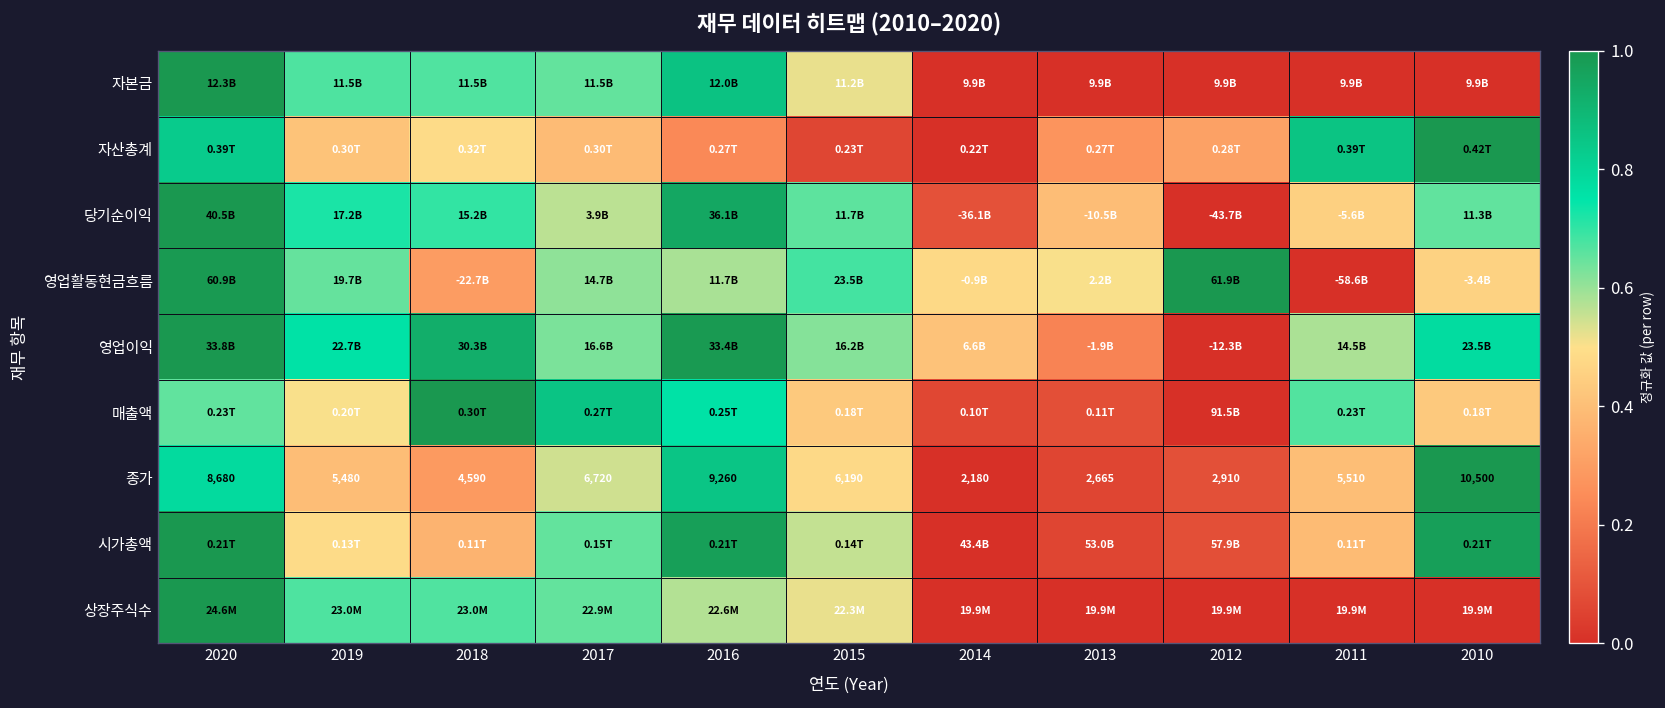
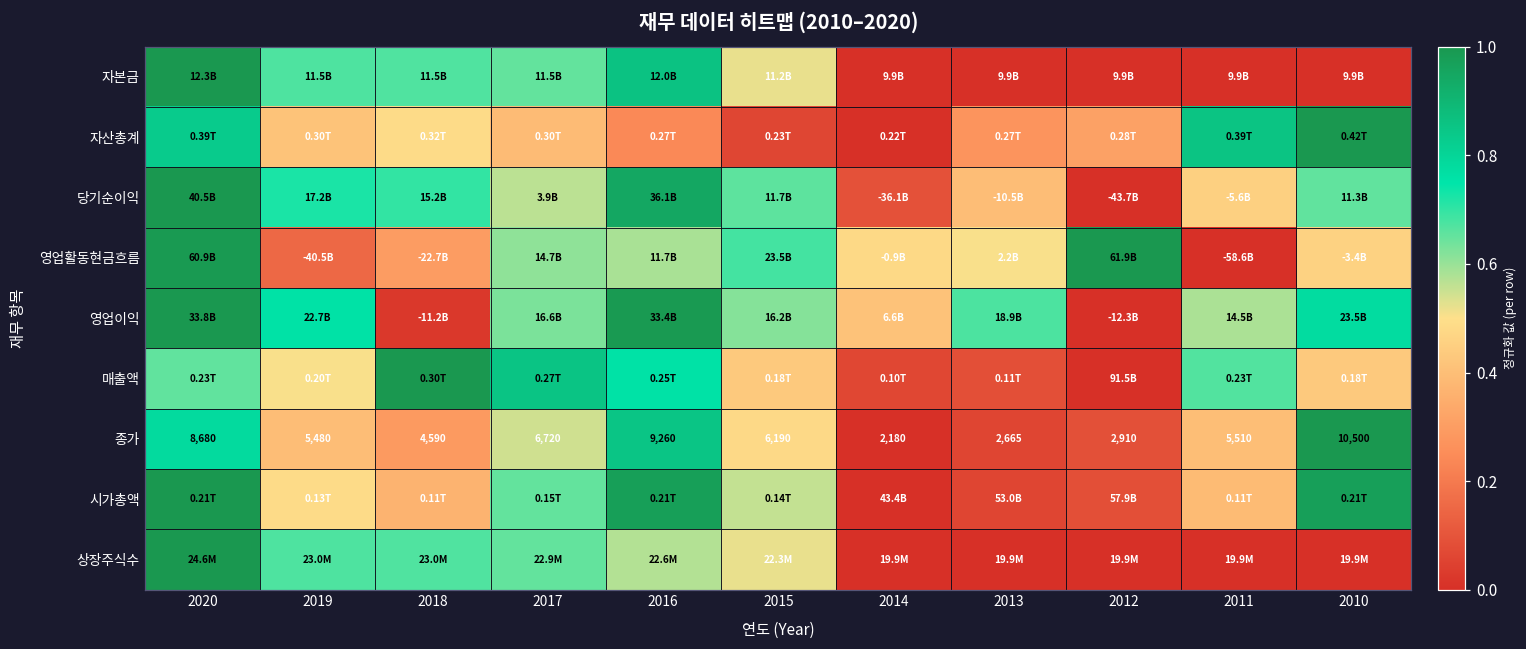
  {
    "자본금": {
      "2020": "12.3B",
      "2019": "11.5B",
      "2018": "11.5B",
      "2017": "11.5B",
      "2016": "12.0B",
      "2015": "11.2B",
      "2014": "9.9B",
      "2013": "9.9B",
      "2012": "9.9B",
      "2011": "9.9B",
      "2010": "9.9B"
    },
    "자산총계": {
      "2020": "0.39T",
      "2019": "0.30T",
      "2018": "0.32T",
      "2017": "0.30T",
      "2016": "0.27T",
      "2015": "0.23T",
      "2014": "0.22T",
      "2013": "0.27T",
      "2012": "0.28T",
      "2011": "0.39T",
      "2010": "0.42T"
    },
    "당기순이익": {
      "2020": "40.5B",
      "2019": "17.2B",
      "2018": "15.2B",
      "2017": "3.9B",
      "2016": "36.1B",
      "2015": "11.7B",
      "2014": "-36.1B",
      "2013": "-10.5B",
      "2012": "-43.7B",
      "2011": "-5.6B",
      "2010": "11.3B"
    },
    "영업활동현금흐름": {
      "2020": "60.9B",
-     "2019": "19.7B",
+     "2019": "-40.5B",
      "2018": "-22.7B",
      "2017": "14.7B",
      "2016": "11.7B",
      "2015": "23.5B",
      "2014": "-0.9B",
      "2013": "2.2B",
      "2012": "61.9B",
      "2011": "-58.6B",
      "2010": "-3.4B"
    },
    "영업이익": {
      "2020": "33.8B",
      "2019": "22.7B",
-     "2018": "30.3B",
+     "2018": "-11.2B",
      "2017": "16.6B",
      "2016": "33.4B",
      "2015": "16.2B",
      "2014": "6.6B",
-     "2013": "-1.9B",
+     "2013": "18.9B",
      "2012": "-12.3B",
      "2011": "14.5B",
      "2010": "23.5B"
    },
    "매출액": {
      "2020": "0.23T",
      "2019": "0.20T",
      "2018": "0.30T",
      "2017": "0.27T",
      "2016": "0.25T",
      "2015": "0.18T",
      "2014": "0.10T",
      "2013": "0.11T",
      "2012": "91.5B",
      "2011": "0.23T",
      "2010": "0.18T"
    },
    "종가": {
      "2020": "8,680",
      "2019": "5,480",
      "2018": "4,590",
      "2017": "6,720",
      "2016": "9,260",
      "2015": "6,190",
      "2014": "2,180",
      "2013": "2,665",
      "2012": "2,910",
      "2011": "5,510",
      "2010": "10,500"
    },
    "시가총액": {
      "2020": "0.21T",
      "2019": "0.13T",
      "2018": "0.11T",
      "2017": "0.15T",
      "2016": "0.21T",
      "2015": "0.14T",
      "2014": "43.4B",
      "2013": "53.0B",
      "2012": "57.9B",
      "2011": "0.11T",
      "2010": "0.21T"
    },
    "상장주식수": {
      "2020": "24.6M",
      "2019": "23.0M",
      "2018": "23.0M",
      "2017": "22.9M",
      "2016": "22.6M",
      "2015": "22.3M",
      "2014": "19.9M",
      "2013": "19.9M",
      "2012": "19.9M",
      "2011": "19.9M",
      "2010": "19.9M"
    }
  }
